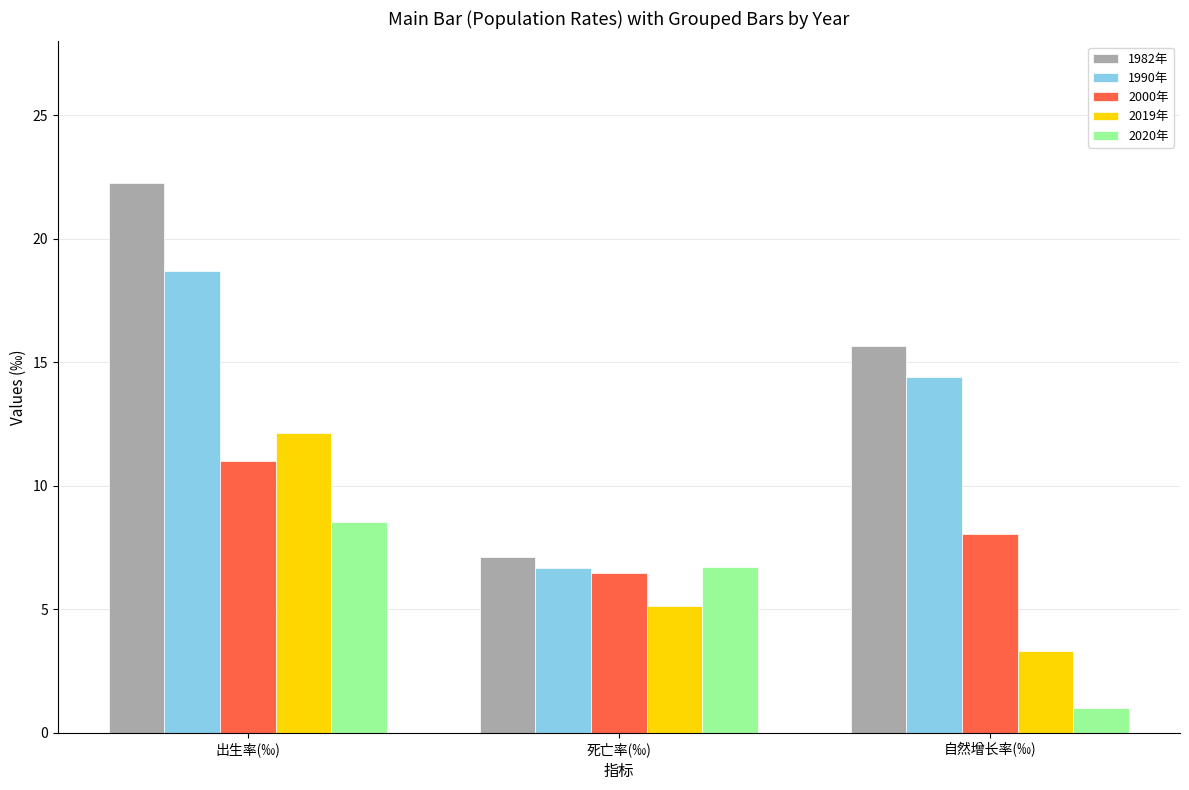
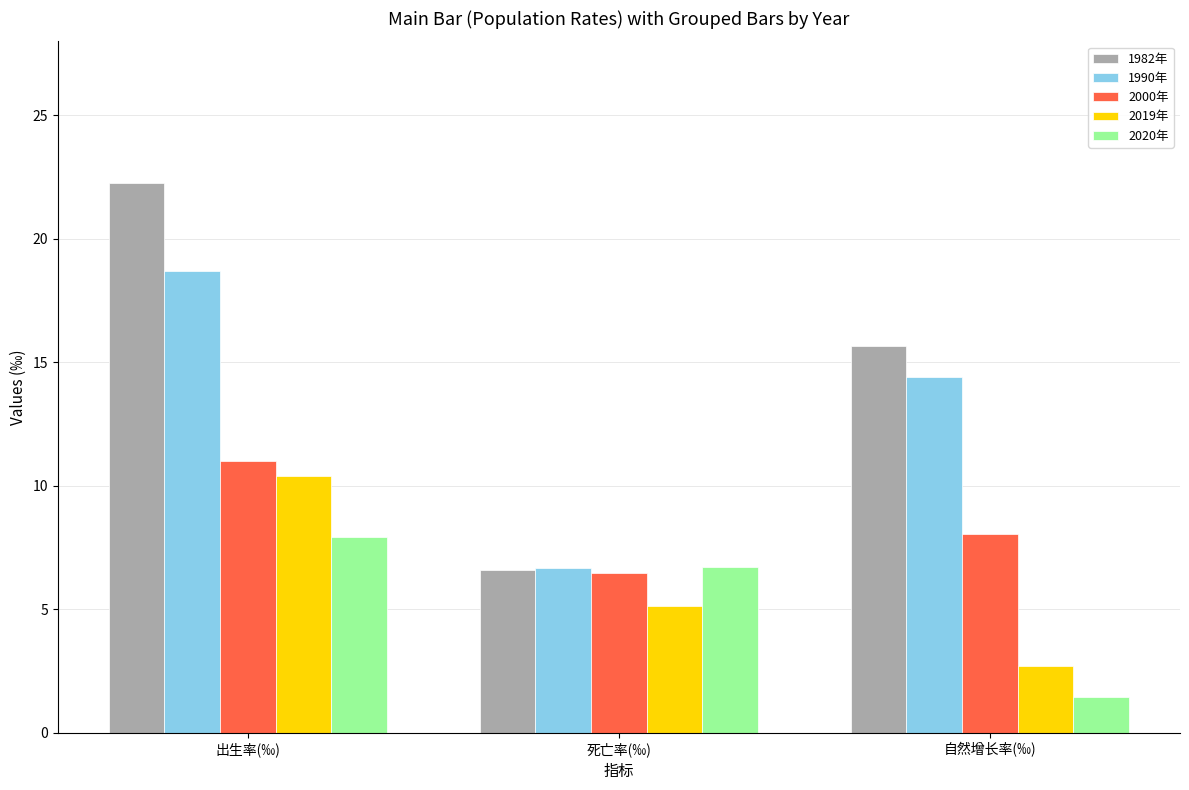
  {
    "1982年": {
      "出生率(‰)": 22.3,
-     "死亡率(‰)": 7.1,
+     "死亡率(‰)": 6.6,
      "自然增长率(‰)": 15.7
    },
    "1990年": {
      "出生率(‰)": 18.7,
      "死亡率(‰)": 6.7,
      "自然增长率(‰)": 14.4
    },
    "2000年": {
      "出生率(‰)": 11.0,
      "死亡率(‰)": 6.5,
      "自然增长率(‰)": 8.0
    },
    "2019年": {
-     "出生率(‰)": 12.2,
+     "出生率(‰)": 10.4,
      "死亡率(‰)": 5.1,
-     "自然增长率(‰)": 3.3
+     "自然增长率(‰)": 2.7
    },
    "2020年": {
-     "出生率(‰)": 8.5,
+     "出生率(‰)": 7.9,
      "死亡率(‰)": 6.7,
-     "自然增长率(‰)": 1.0
+     "自然增长率(‰)": 1.5
    }
  }
